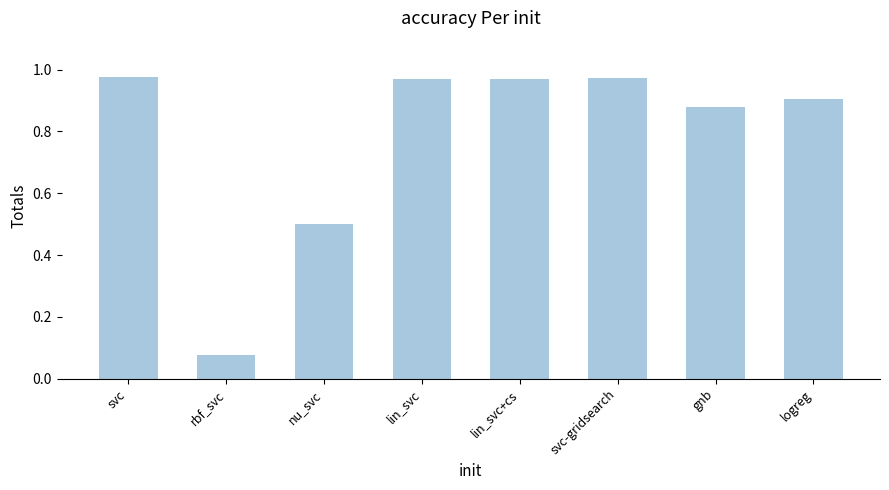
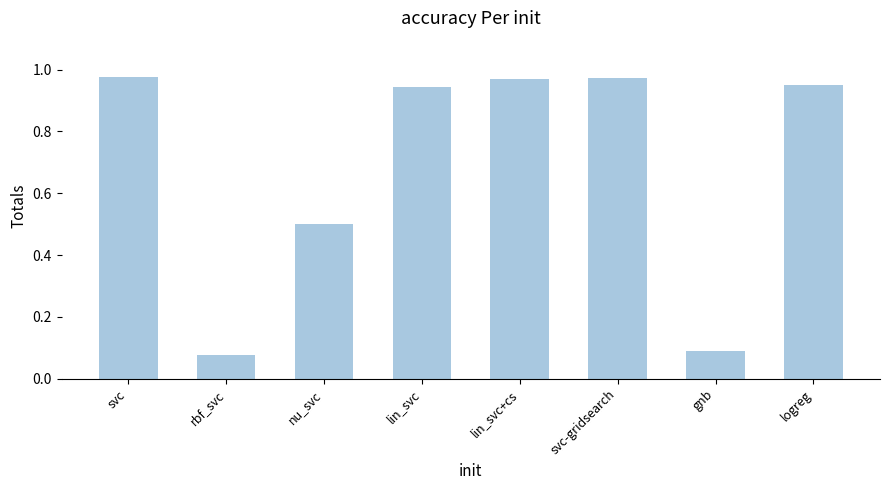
  {
    "svc": 0.97,
    "rbf_svc": 0.08,
    "nu_svc": 0.50,
-   "lin_svc": 0.97,
+   "lin_svc": 0.94,
    "lin_svc+cs": 0.97,
    "svc-gridsearch": 0.97,
-   "gnb": 0.88,
-   "logreg": 0.90
+   "gnb": 0.09,
+   "logreg": 0.95
  }
